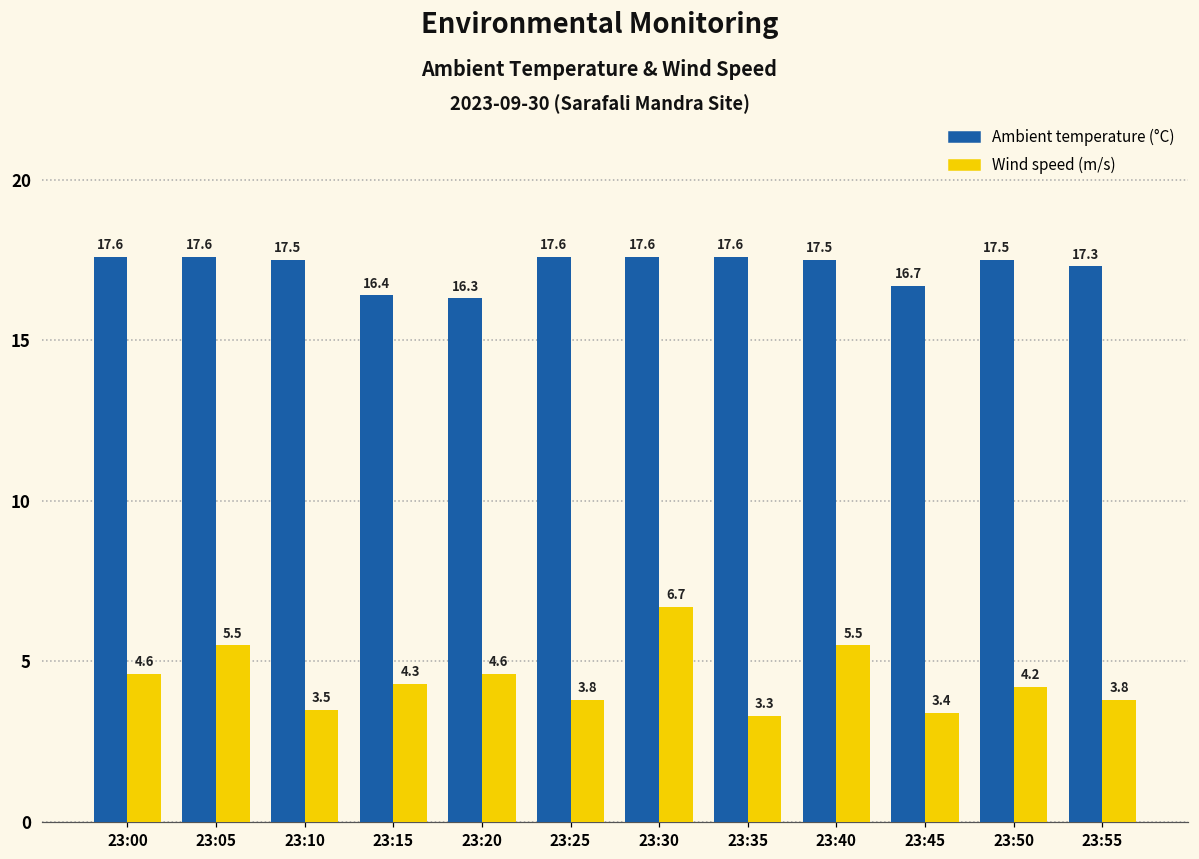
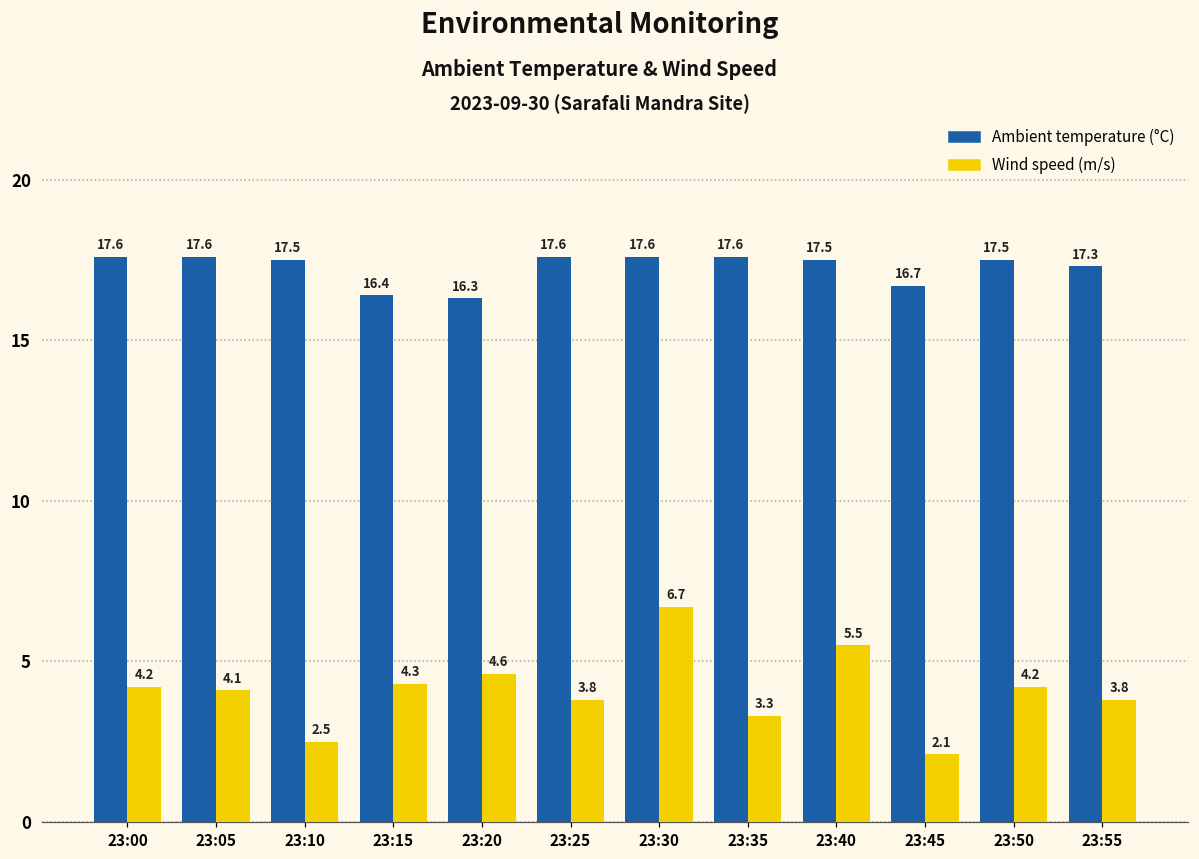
  {
    "Ambient temperature (°C)": {
      "23:00": 17.6,
      "23:05": 17.6,
      "23:10": 17.5,
      "23:15": 16.4,
      "23:20": 16.3,
      "23:25": 17.6,
      "23:30": 17.6,
      "23:35": 17.6,
      "23:40": 17.5,
      "23:45": 16.7,
      "23:50": 17.5,
      "23:55": 17.3
    },
    "Wind speed (m/s)": {
-     "23:00": 4.6,
-     "23:05": 5.5,
-     "23:10": 3.5,
+     "23:00": 4.2,
+     "23:05": 4.1,
+     "23:10": 2.5,
      "23:15": 4.3,
      "23:20": 4.6,
      "23:25": 3.8,
      "23:30": 6.7,
      "23:35": 3.3,
      "23:40": 5.5,
-     "23:45": 3.4,
+     "23:45": 2.1,
      "23:50": 4.2,
      "23:55": 3.8
    }
  }
